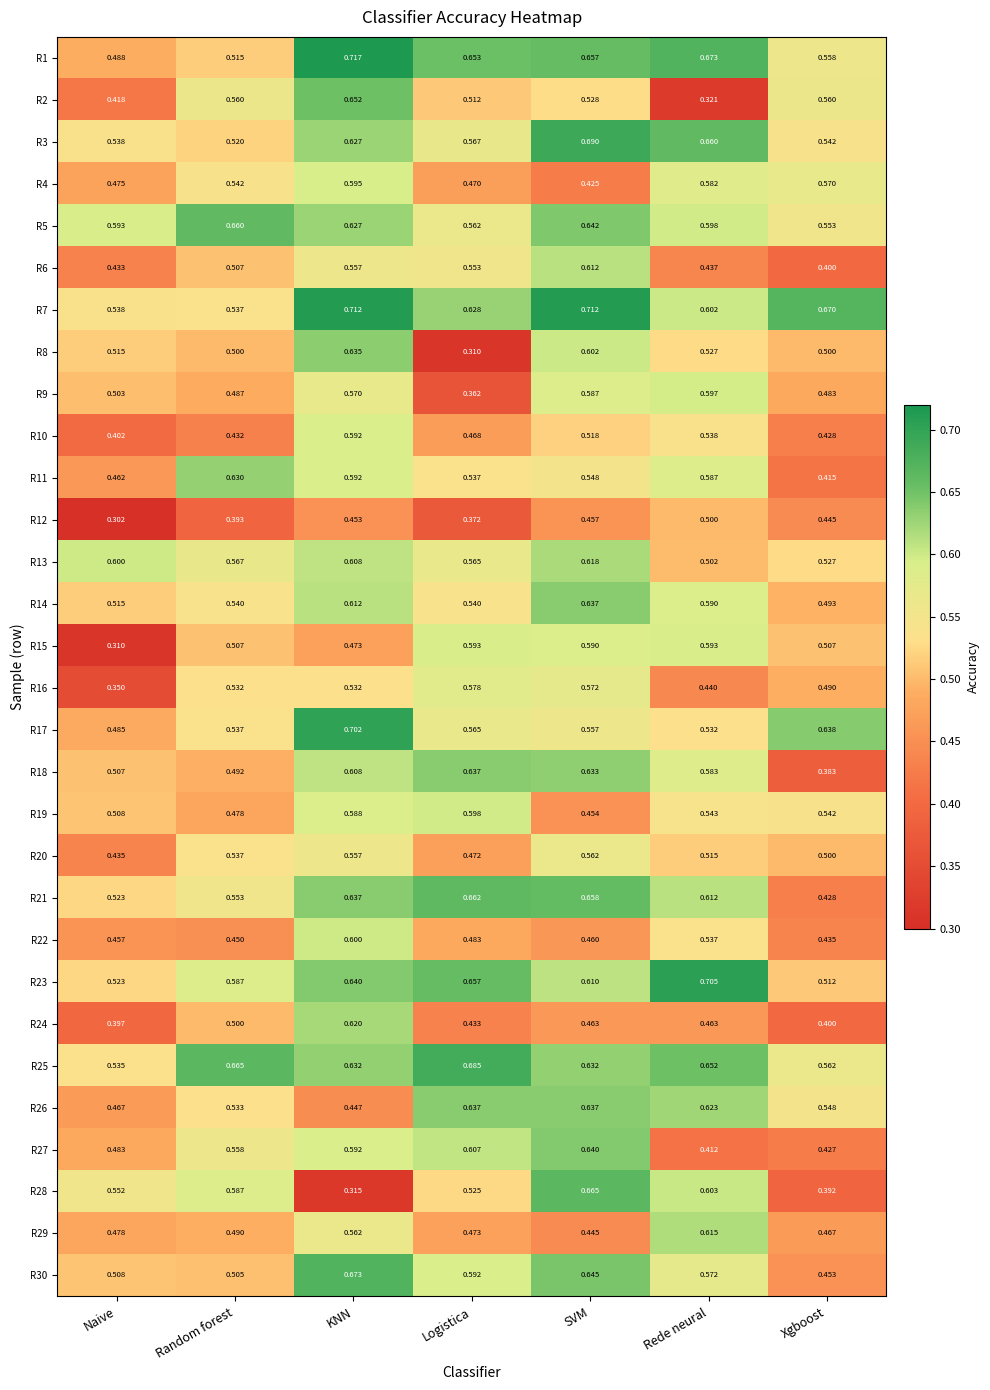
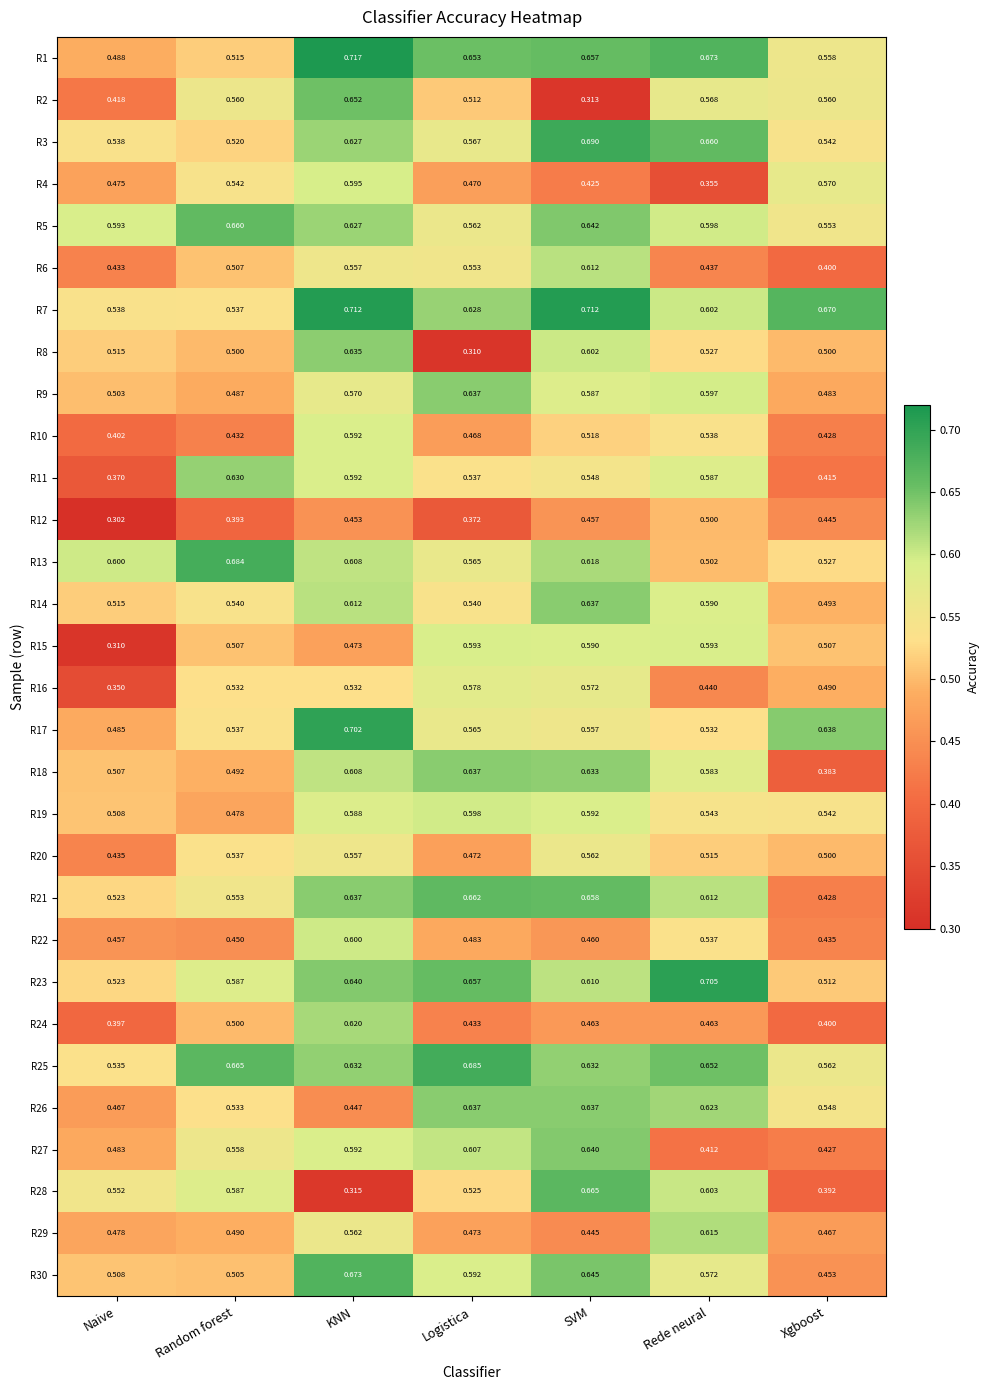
  {
    "R2": {
      "Naive": 0.418,
      "Random forest": 0.560,
      "KNN": 0.652,
      "Logistica": 0.512,
-     "SVM": 0.528,
-     "Rede neural": 0.321,
+     "SVM": 0.313,
+     "Rede neural": 0.568,
      "Xgboost": 0.560
    },
    "R4": {
      "Naive": 0.475,
      "Random forest": 0.542,
      "KNN": 0.595,
      "Logistica": 0.470,
      "SVM": 0.425,
-     "Rede neural": 0.582,
+     "Rede neural": 0.355,
      "Xgboost": 0.570
    },
    "R9": {
      "Naive": 0.503,
      "Random forest": 0.487,
      "KNN": 0.570,
-     "Logistica": 0.362,
+     "Logistica": 0.637,
      "SVM": 0.587,
      "Rede neural": 0.597,
      "Xgboost": 0.483
    },
    "R11": {
-     "Naive": 0.462,
+     "Naive": 0.370,
      "Random forest": 0.630,
      "KNN": 0.592,
      "Logistica": 0.537,
      "SVM": 0.548,
      "Rede neural": 0.587,
      "Xgboost": 0.415
    },
    "R13": {
      "Naive": 0.600,
-     "Random forest": 0.567,
+     "Random forest": 0.684,
      "KNN": 0.608,
      "Logistica": 0.565,
      "SVM": 0.618,
      "Rede neural": 0.502,
      "Xgboost": 0.527
    },
    "R19": {
      "Naive": 0.508,
      "Random forest": 0.478,
      "KNN": 0.588,
      "Logistica": 0.598,
-     "SVM": 0.454,
+     "SVM": 0.592,
      "Rede neural": 0.543,
      "Xgboost": 0.542
    }
  }
